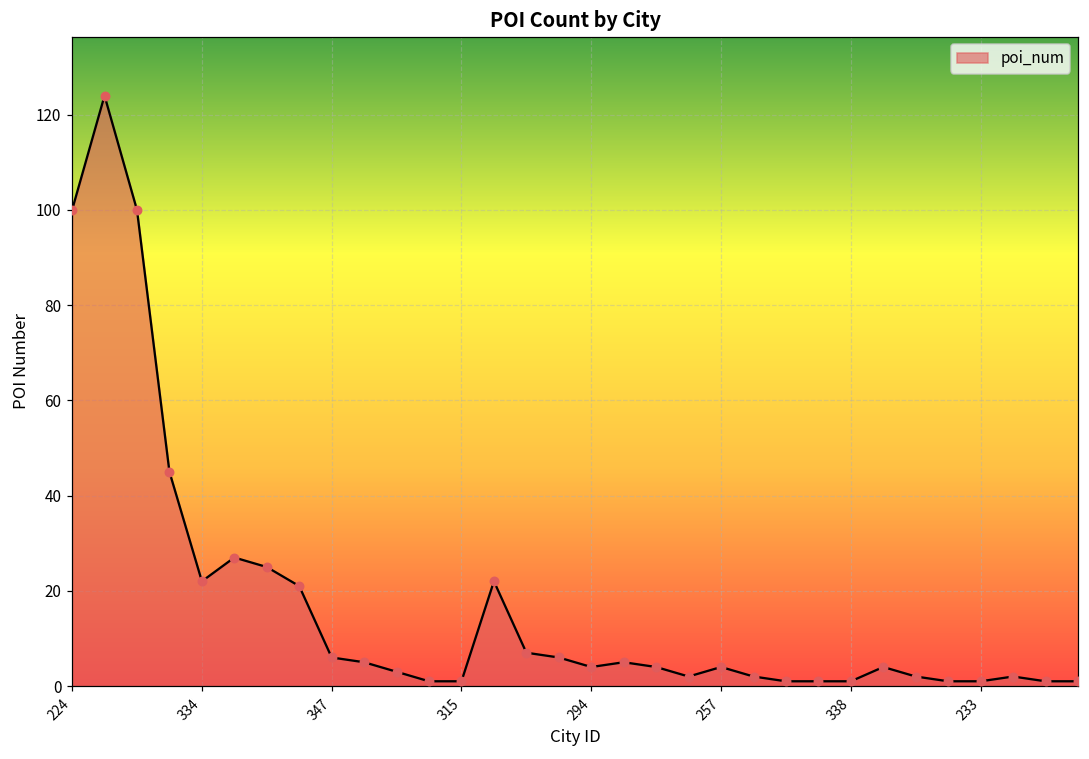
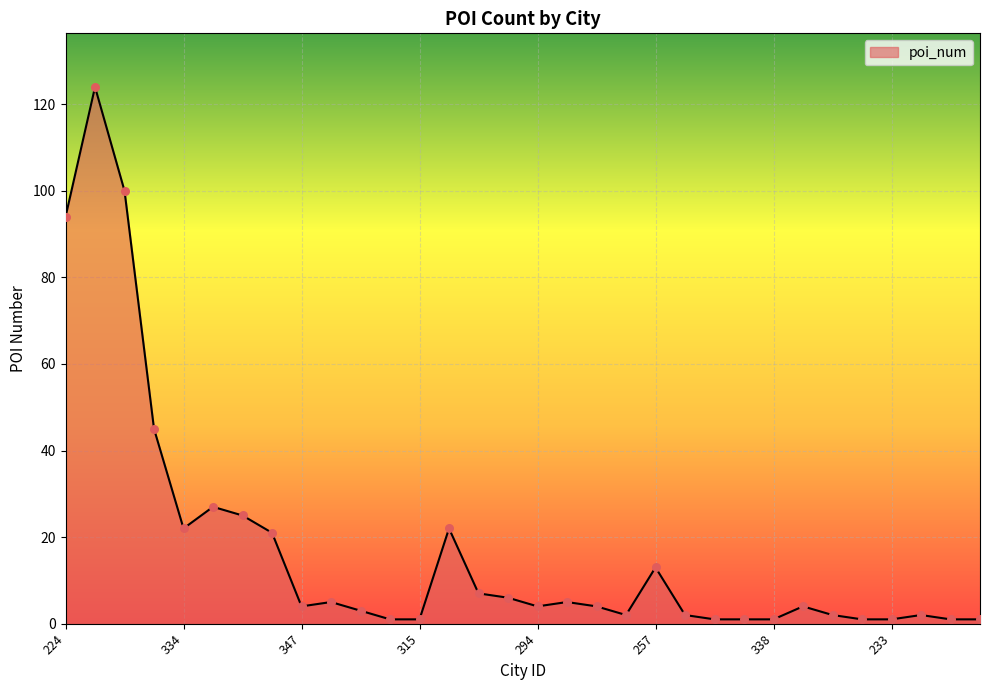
  {
-   "224": 100,
+   "224": 94,
    "334": 22,
-   "347": 6,
+   "347": 4,
    "315": 1,
    "294": 4,
-   "257": 4,
+   "257": 13,
    "338": 1,
    "233": 1
  }
